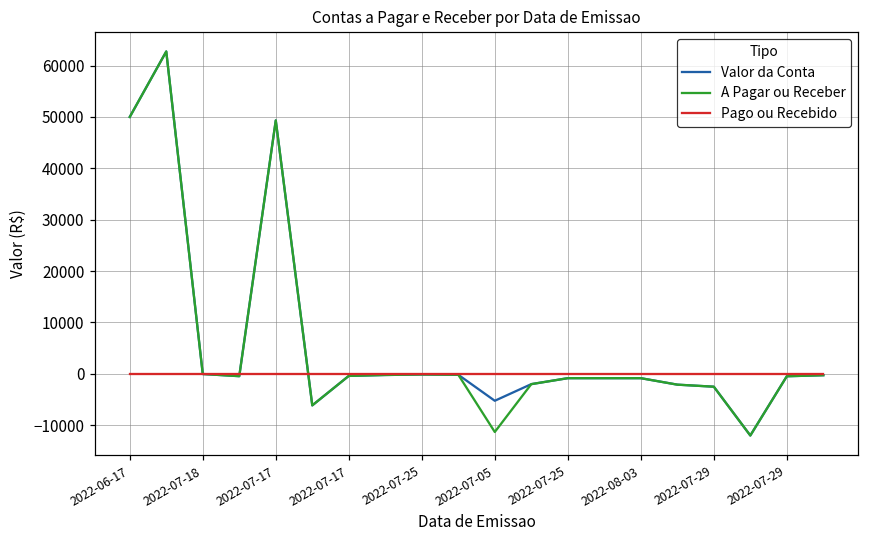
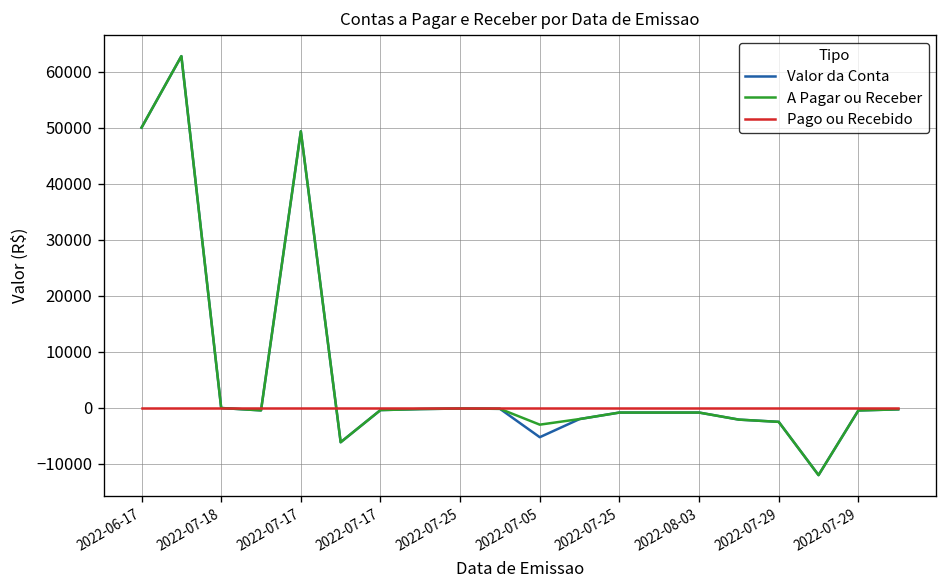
  {
    "Valor da Conta": {
      "2022-07-05": -5000
    },
    "A Pagar ou Receber": {
-     "2022-07-05": -11000
+     "2022-07-05": -3000
    },
    "Pago ou Recebido": {
      "2022-07-05": 0,
      "2022-08-03": 0
    }
  }
